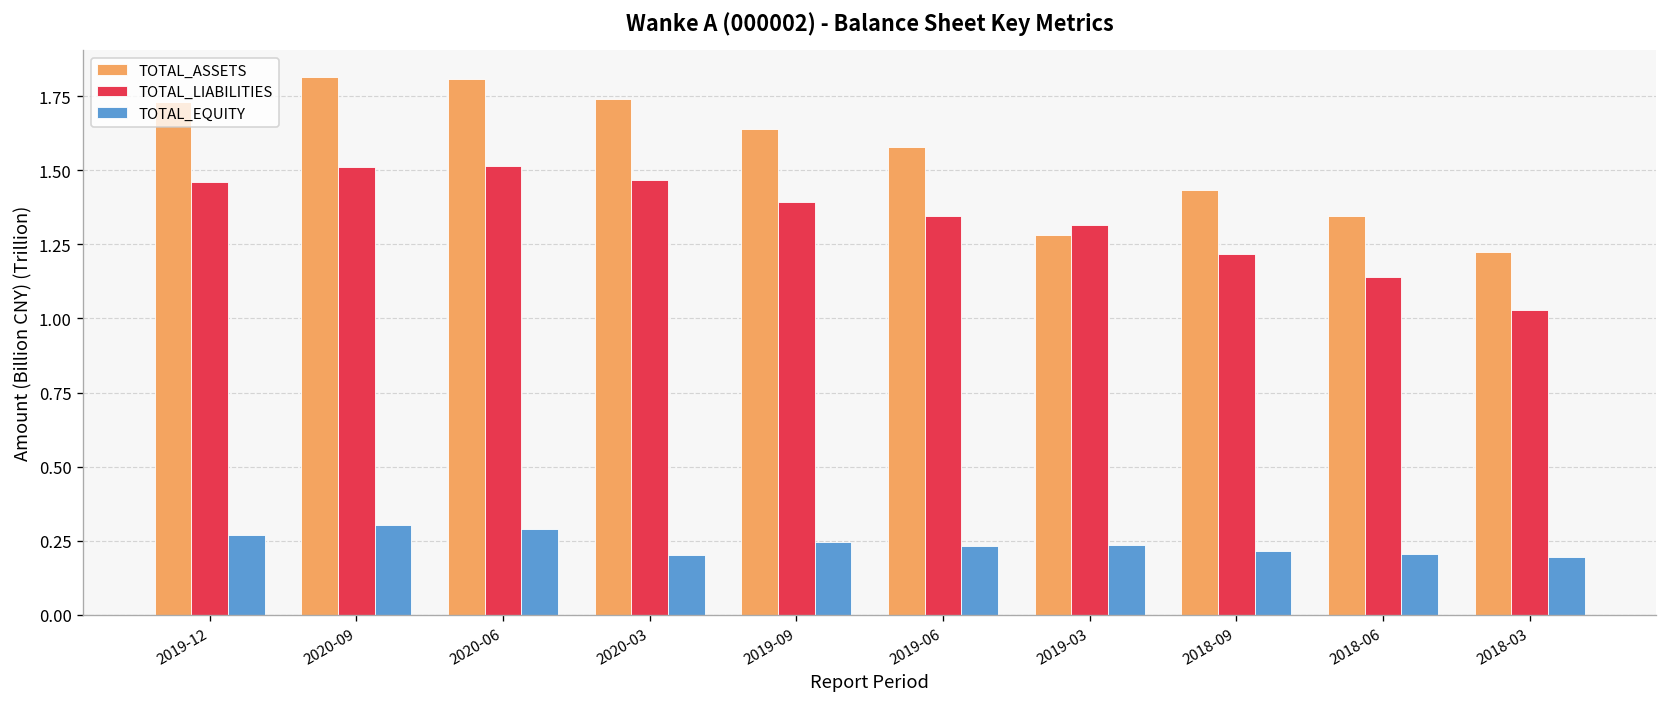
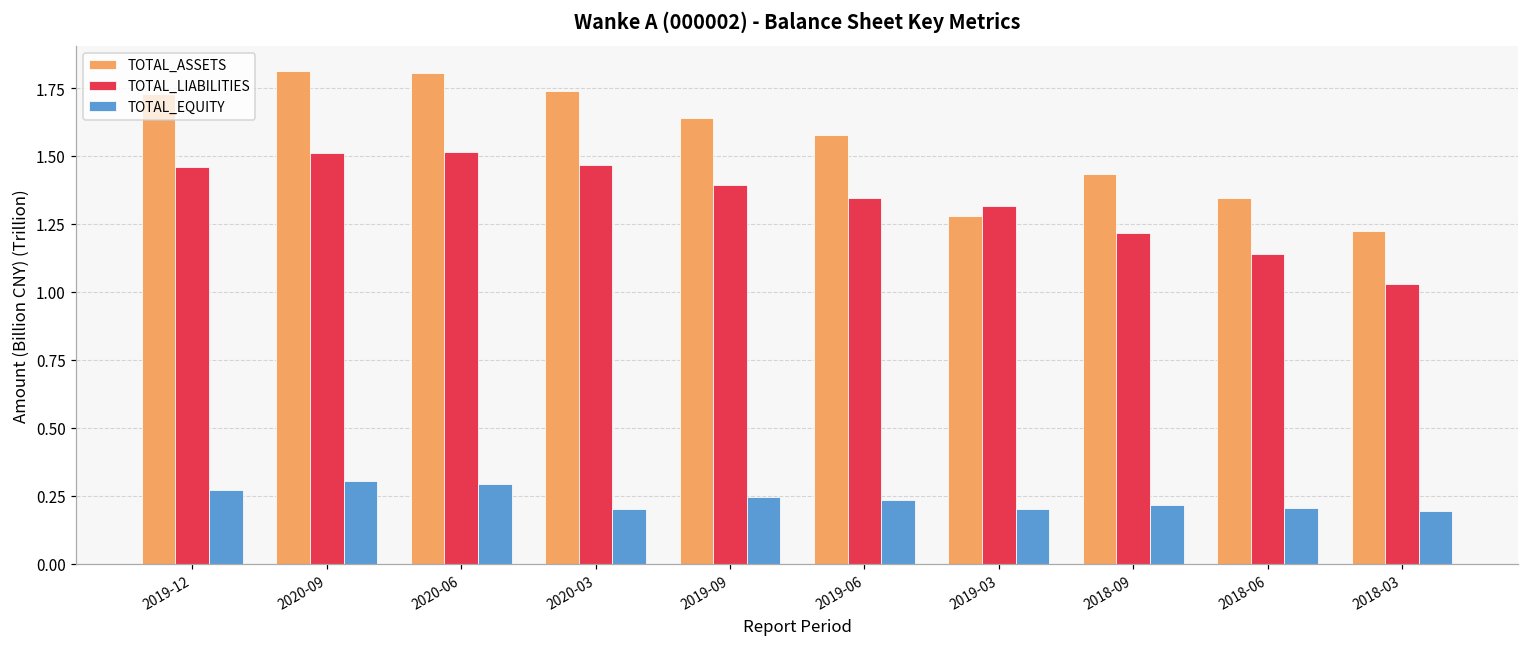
  {
    "TOTAL_ASSETS": {
      "2020-09": 1.81,
      "2020-06": 1.81,
      "2020-03": 1.74,
      "2019-09": 1.64,
      "2019-06": 1.58,
      "2019-03": 1.28,
      "2018-09": 1.43,
      "2018-06": 1.35,
      "2018-03": 1.22
    },
    "TOTAL_LIABILITIES": {
      "2019-12": 1.46,
      "2020-09": 1.51,
      "2020-06": 1.51,
      "2020-03": 1.47,
      "2019-09": 1.39,
      "2019-06": 1.34,
      "2019-03": 1.31,
      "2018-09": 1.22,
      "2018-06": 1.14,
      "2018-03": 1.03
    },
    "TOTAL_EQUITY": {
      "2019-12": 0.27,
      "2020-09": 0.30,
      "2020-06": 0.29,
      "2020-03": 0.20,
      "2019-09": 0.24,
      "2019-06": 0.23,
-     "2019-03": 0.24,
+     "2019-03": 0.20,
      "2018-09": 0.22,
      "2018-06": 0.21,
      "2018-03": 0.20
    }
  }
